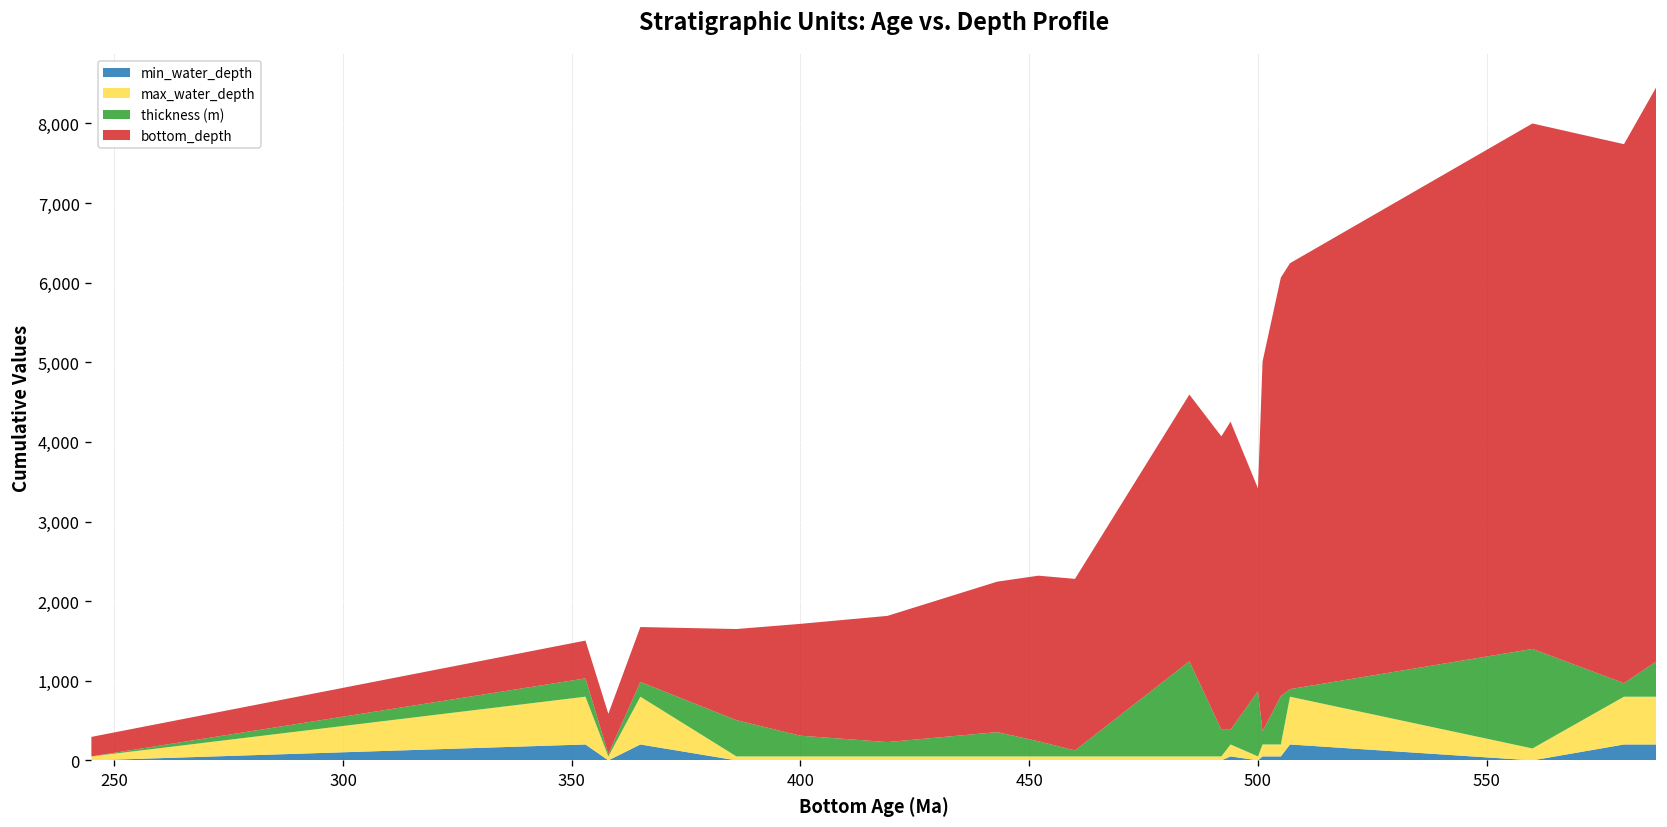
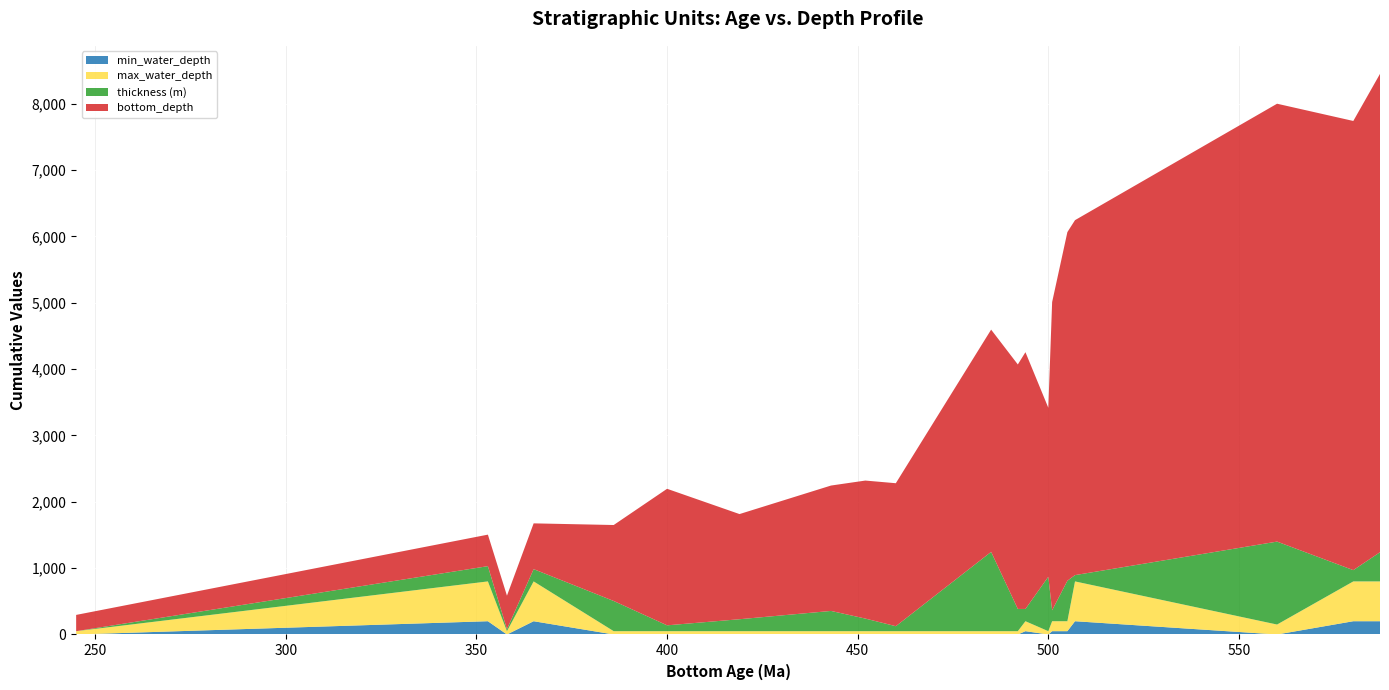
  {
    "min_water_depth": {
      "400": "0",
      "500": "0"
    },
    "max_water_depth": {
      "400": "100",
      "500": "100"
    },
    "thickness (m)": {
-     "400": "300",
+     "400": "100",
      "500": "800"
    },
    "bottom_depth": {
-     "400": "1,400",
+     "400": "2,100",
      "500": "2,500"
    }
  }
